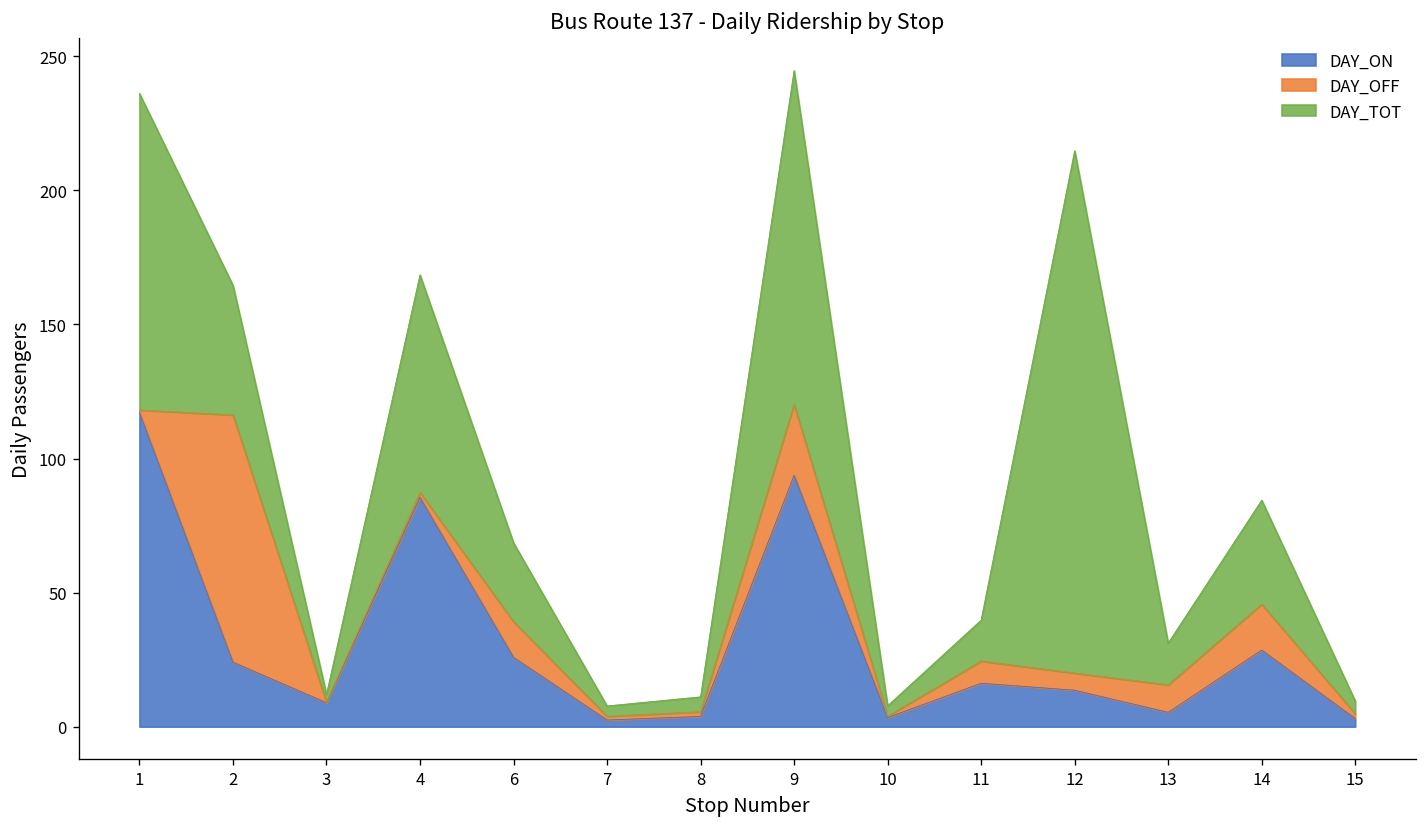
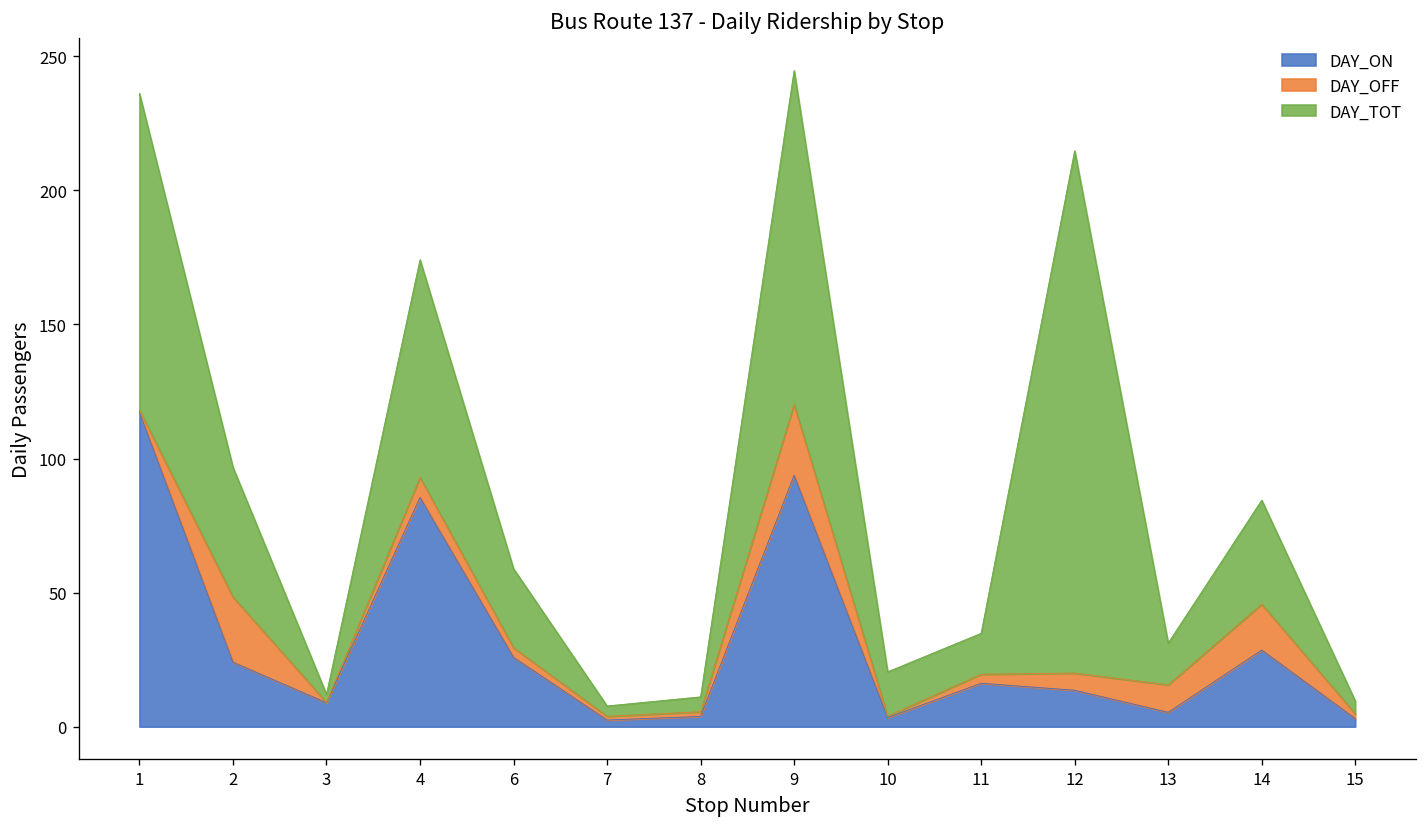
  {
    "DAY_ON": {
      "2": 24,
      "4": 85,
      "6": 26,
      "7": 2,
      "8": 4,
      "9": 94,
      "11": 16,
      "12": 14,
      "13": 5,
      "14": 29,
      "15": 3
    },
    "DAY_OFF": {
-     "2": 92,
-     "4": 2,
-     "6": 13,
+     "2": 24,
+     "4": 7,
+     "6": 4,
      "7": 1,
      "8": 2,
      "9": 26,
-     "11": 8,
+     "11": 3,
      "12": 6,
      "13": 10,
      "14": 17,
      "15": 2
    },
    "DAY_TOT": {
      "1": 118,
      "2": 48,
      "3": 3,
      "4": 81,
      "6": 29,
      "7": 4,
      "8": 6,
      "9": 124,
-     "10": 4,
+     "10": 17,
      "11": 15,
      "12": 195,
      "13": 16,
      "14": 39,
      "15": 5
    }
  }
